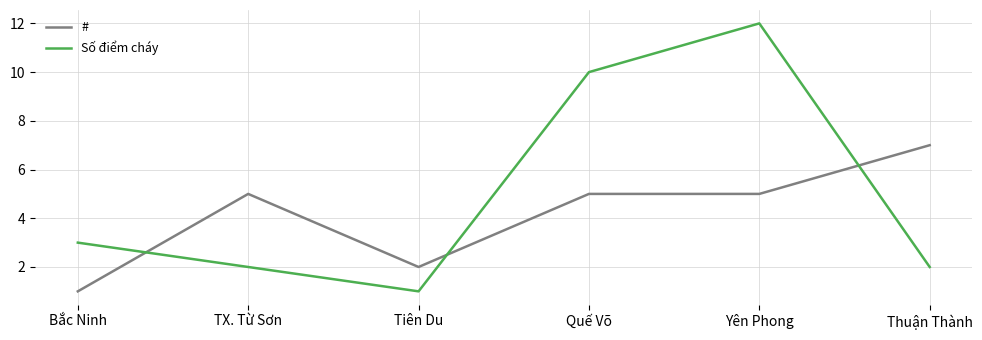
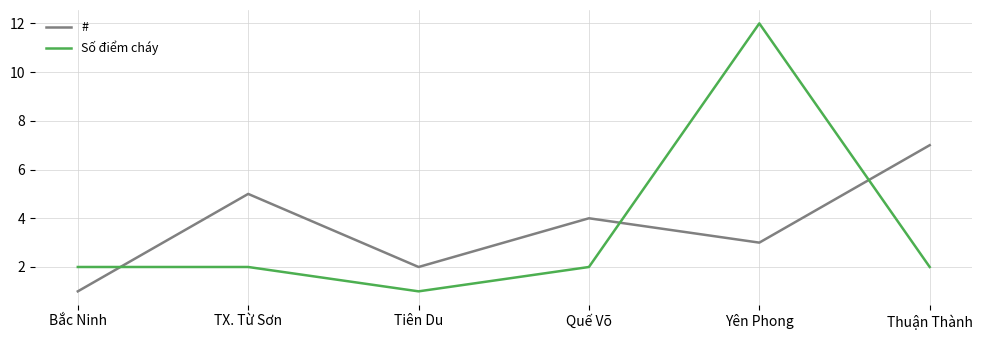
  {
    "#": {
      "Bắc Ninh": 1,
      "TX. Từ Sơn": 5,
      "Tiên Du": 2,
-     "Quế Võ": 5,
-     "Yên Phong": 5,
+     "Quế Võ": 4,
+     "Yên Phong": 3,
      "Thuận Thành": 7
    },
    "Số điểm cháy": {
-     "Bắc Ninh": 3,
+     "Bắc Ninh": 2,
      "TX. Từ Sơn": 2,
      "Tiên Du": 1,
-     "Quế Võ": 10,
+     "Quế Võ": 2,
      "Yên Phong": 12,
      "Thuận Thành": 2
    }
  }
